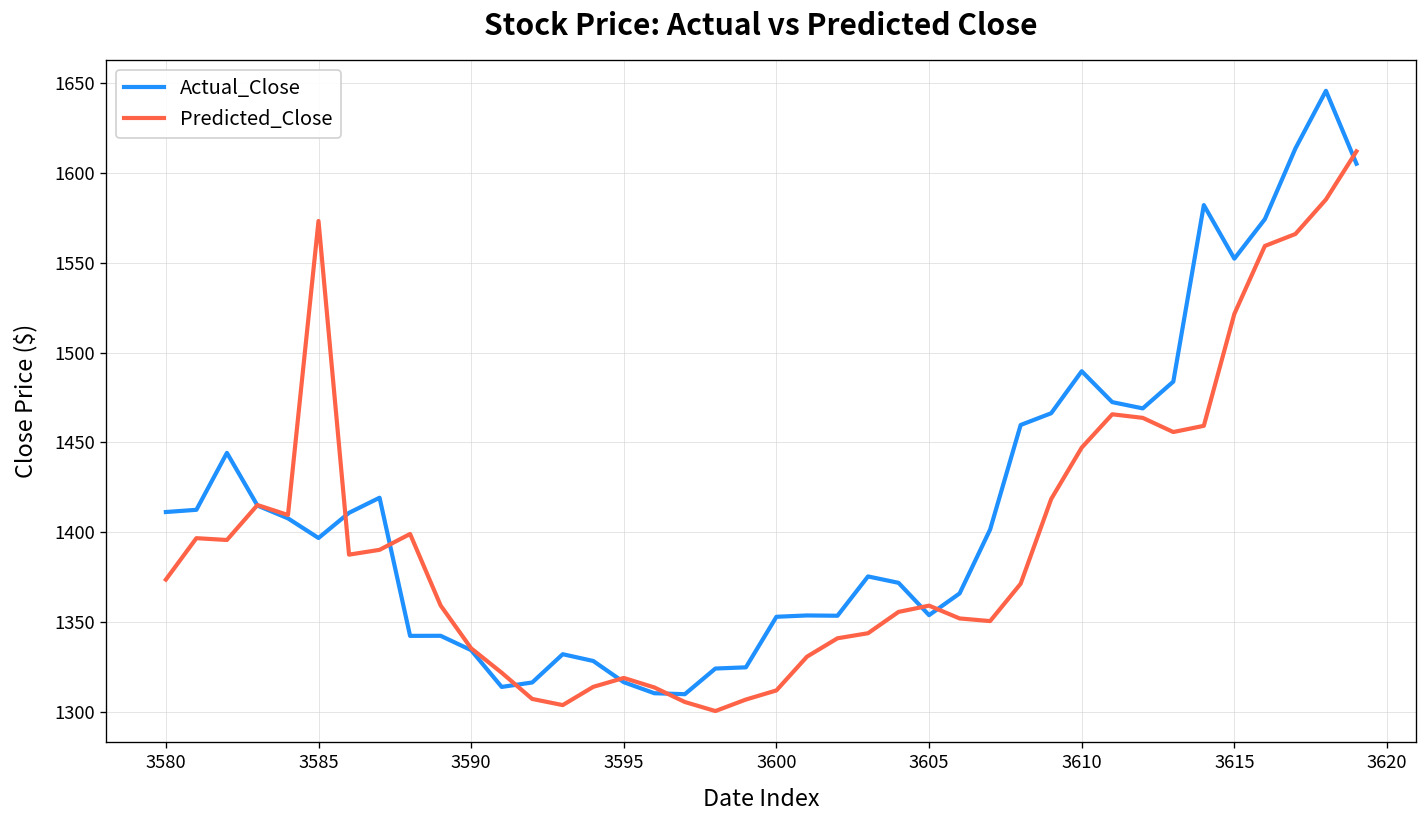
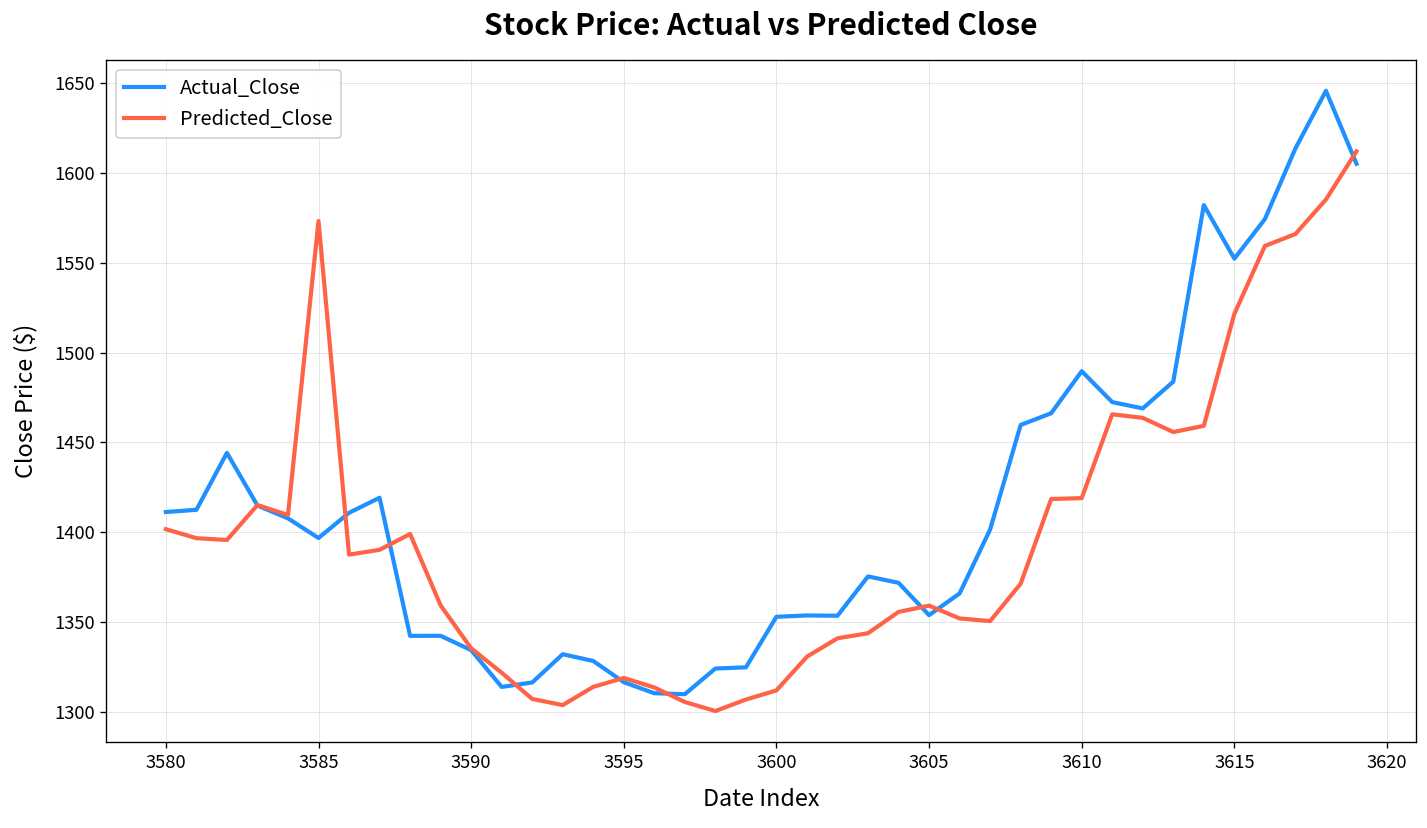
  {
    "Actual_Close": {
      "3580": 1411,
      "3585": 1397,
      "3595": 1317,
      "3600": 1353,
      "3605": 1354,
      "3610": 1490,
      "3615": 1552
    },
    "Predicted_Close": {
-     "3580": 1374,
+     "3580": 1402,
      "3585": 1573,
      "3595": 1319,
      "3600": 1312,
      "3605": 1359,
-     "3610": 1447,
+     "3610": 1419,
      "3615": 1522
    }
  }
